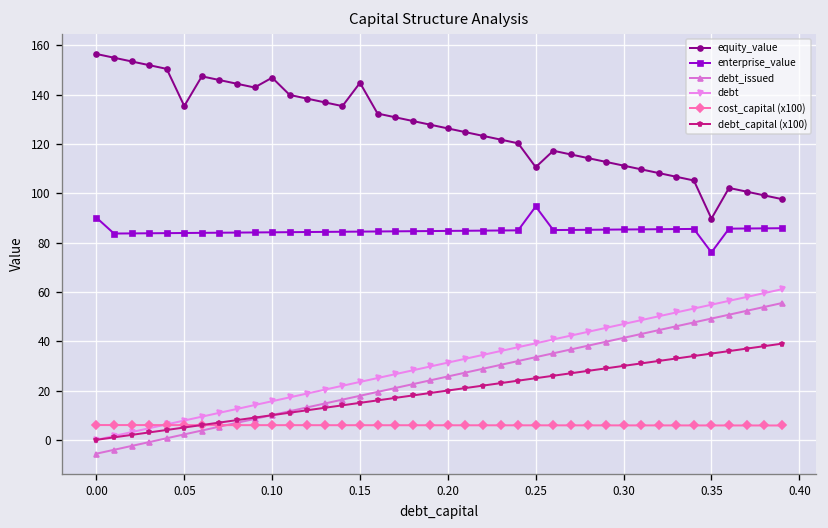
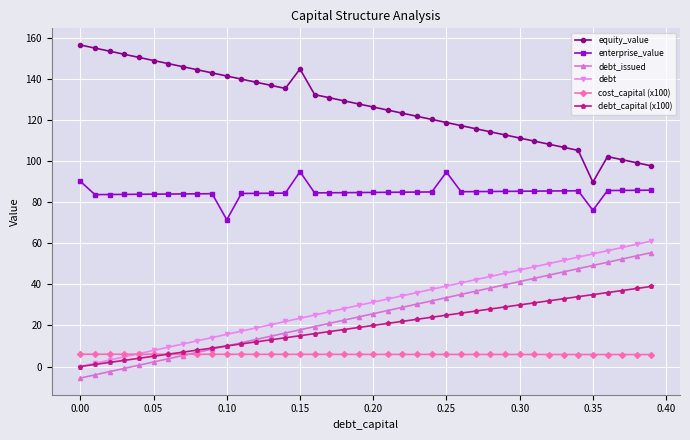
  {
    "equity_value": {
      "0.00": 157,
-     "0.05": 135,
-     "0.10": 147,
+     "0.05": 149,
+     "0.10": 141,
      "0.15": 145,
      "0.20": 126,
-     "0.25": 111,
+     "0.25": 119,
      "0.30": 111,
      "0.35": 90
    },
    "enterprise_value": {
      "0.00": 90,
      "0.05": 84,
-     "0.10": 84,
-     "0.15": 84,
+     "0.10": 71,
+     "0.15": 95,
      "0.20": 85,
      "0.25": 95,
      "0.30": 85,
      "0.35": 76
    },
    "debt_capital (x100)": {
      "0.15": 15,
      "0.20": 20,
      "0.25": 25,
      "0.30": 30,
      "0.35": 35
    }
  }
